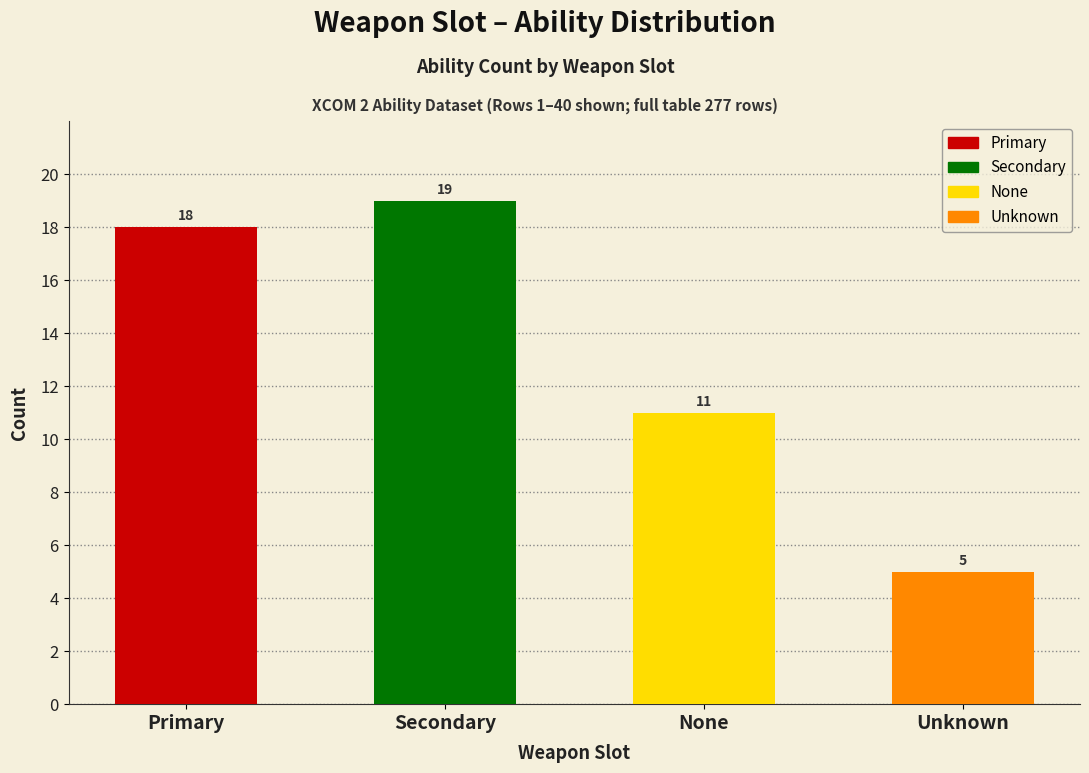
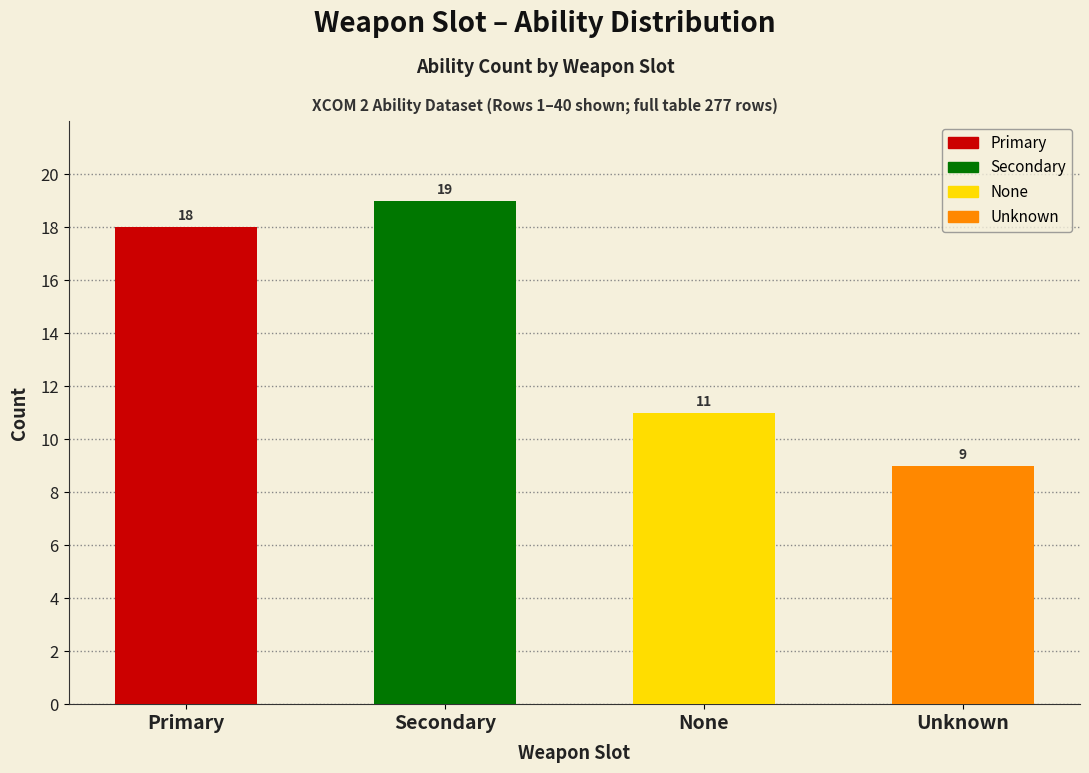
  {
    "Primary": 18,
    "Secondary": 19,
    "None": 11,
-   "Unknown": 5
+   "Unknown": 9
  }
